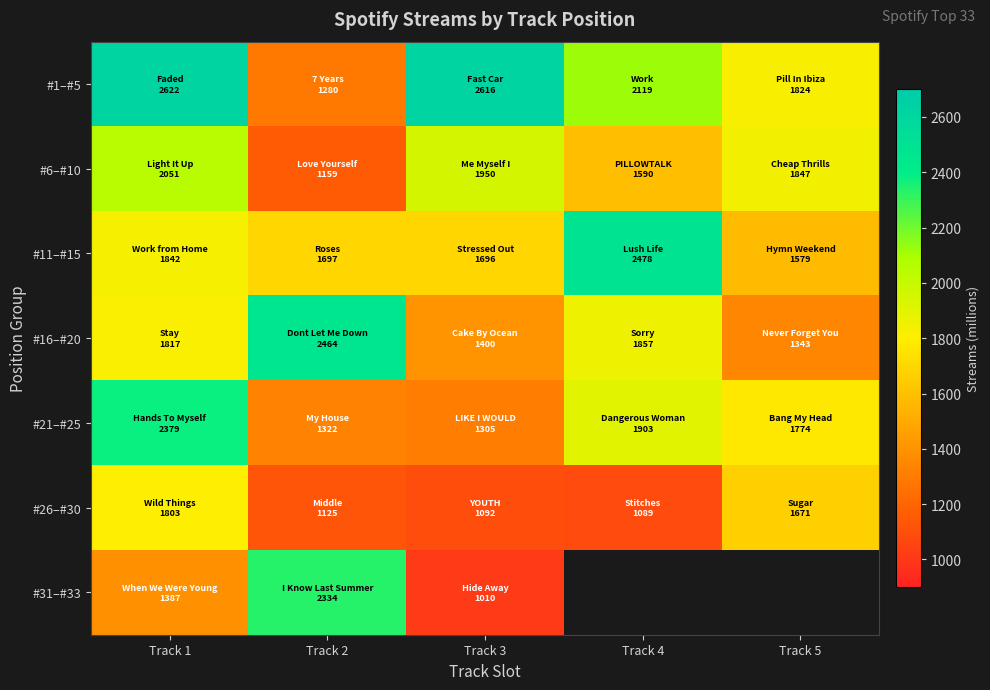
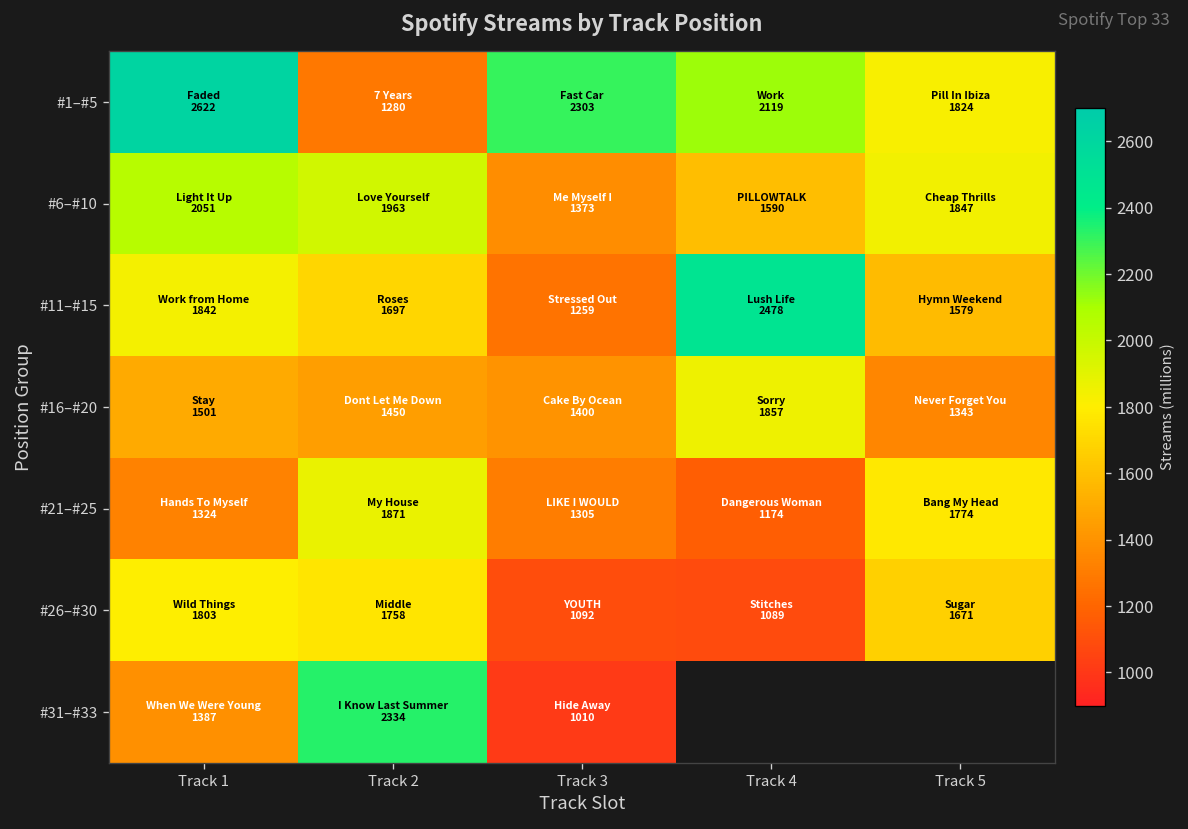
  {
    "#1–#5": {
      "Track 1": 2622,
-     "Track 3": 2616,
+     "Track 3": 2303,
      "Track 4": 2119,
      "Track 5": 1824
    },
    "#6–#10": {
      "Track 1": 2051,
-     "Track 2": 1159,
-     "Track 3": 1950,
+     "Track 2": 1963,
+     "Track 3": 1373,
      "Track 4": 1590,
      "Track 5": 1847
    },
    "#11–#15": {
      "Track 1": 1842,
      "Track 2": 1697,
-     "Track 3": 1696,
+     "Track 3": 1259,
      "Track 4": 2478,
      "Track 5": 1579
    },
    "#16–#20": {
-     "Track 1": 1817,
-     "Track 2": 2464,
+     "Track 1": 1501,
+     "Track 2": 1450,
      "Track 3": 1400,
      "Track 4": 1857,
      "Track 5": 1343
    },
    "#21–#25": {
-     "Track 1": 2379,
-     "Track 2": 1322,
+     "Track 1": 1324,
+     "Track 2": 1871,
      "Track 3": 1305,
-     "Track 4": 1903,
+     "Track 4": 1174,
      "Track 5": 1774
    },
    "#26–#30": {
      "Track 1": 1803,
-     "Track 2": 1125,
+     "Track 2": 1758,
      "Track 3": 1092,
      "Track 4": 1089,
      "Track 5": 1671
    },
    "#31–#33": {
      "Track 1": 1387,
      "Track 2": 2334,
      "Track 3": 1010
    }
  }
